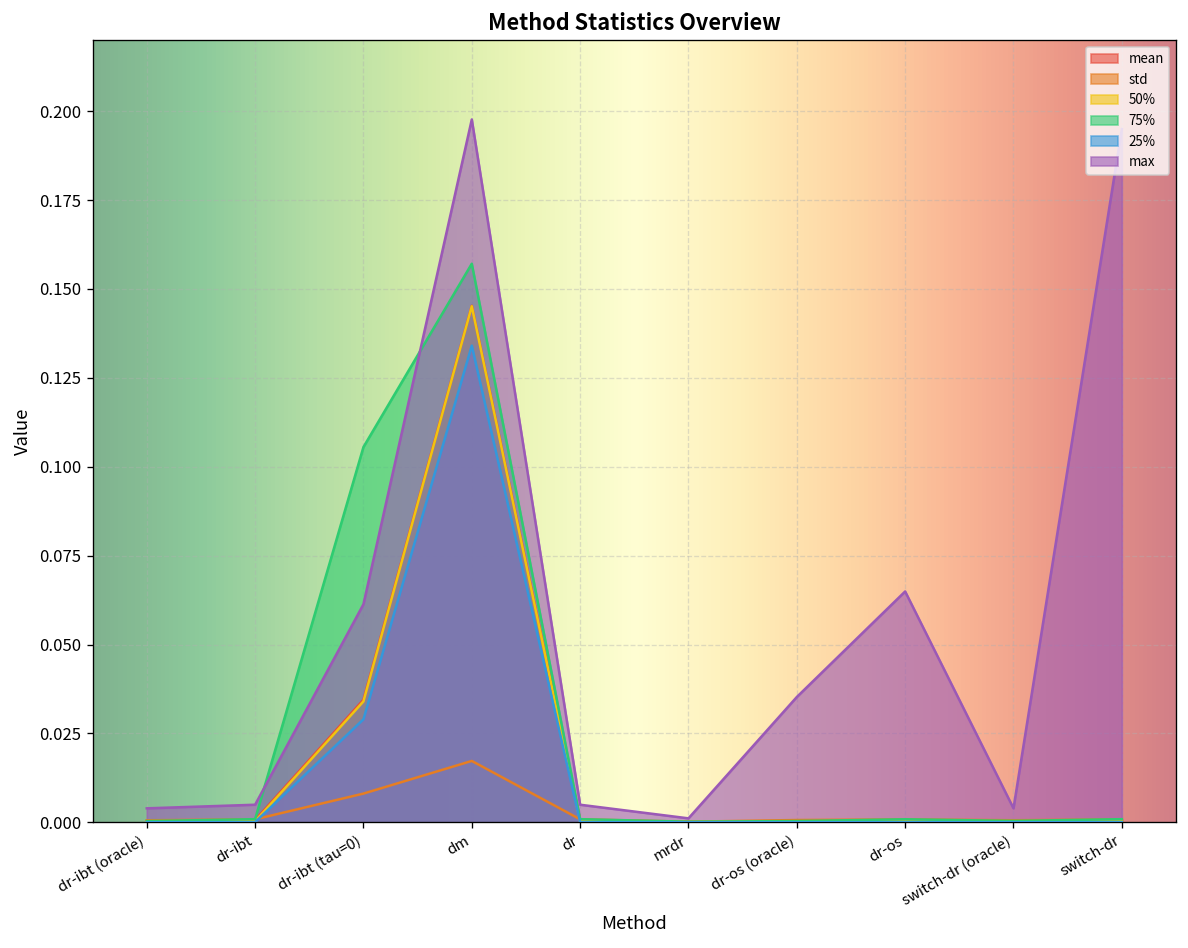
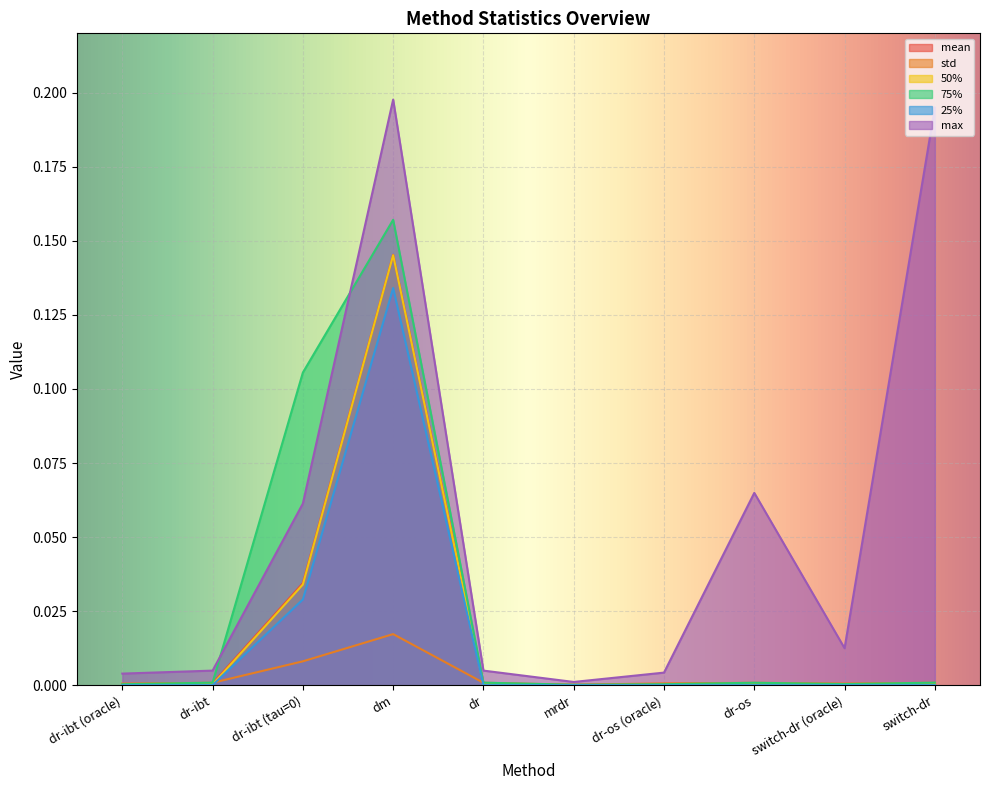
  {
    "75%": {
      "dr-ibt (tau=0)": 0.106,
      "dm": 0.157
    },
    "25%": {
      "dr-ibt (tau=0)": 0.029,
      "dm": 0.134
    },
    "max": {
      "dr-ibt (oracle)": 0.004,
      "dr-ibt": 0.005,
      "dr-ibt (tau=0)": 0.061,
      "dm": 0.198,
      "dr": 0.005,
      "mrdr": 0.001,
-     "dr-os (oracle)": 0.035,
+     "dr-os (oracle)": 0.004,
      "dr-os": 0.065,
-     "switch-dr (oracle)": 0.004
+     "switch-dr (oracle)": 0.013
    }
  }
